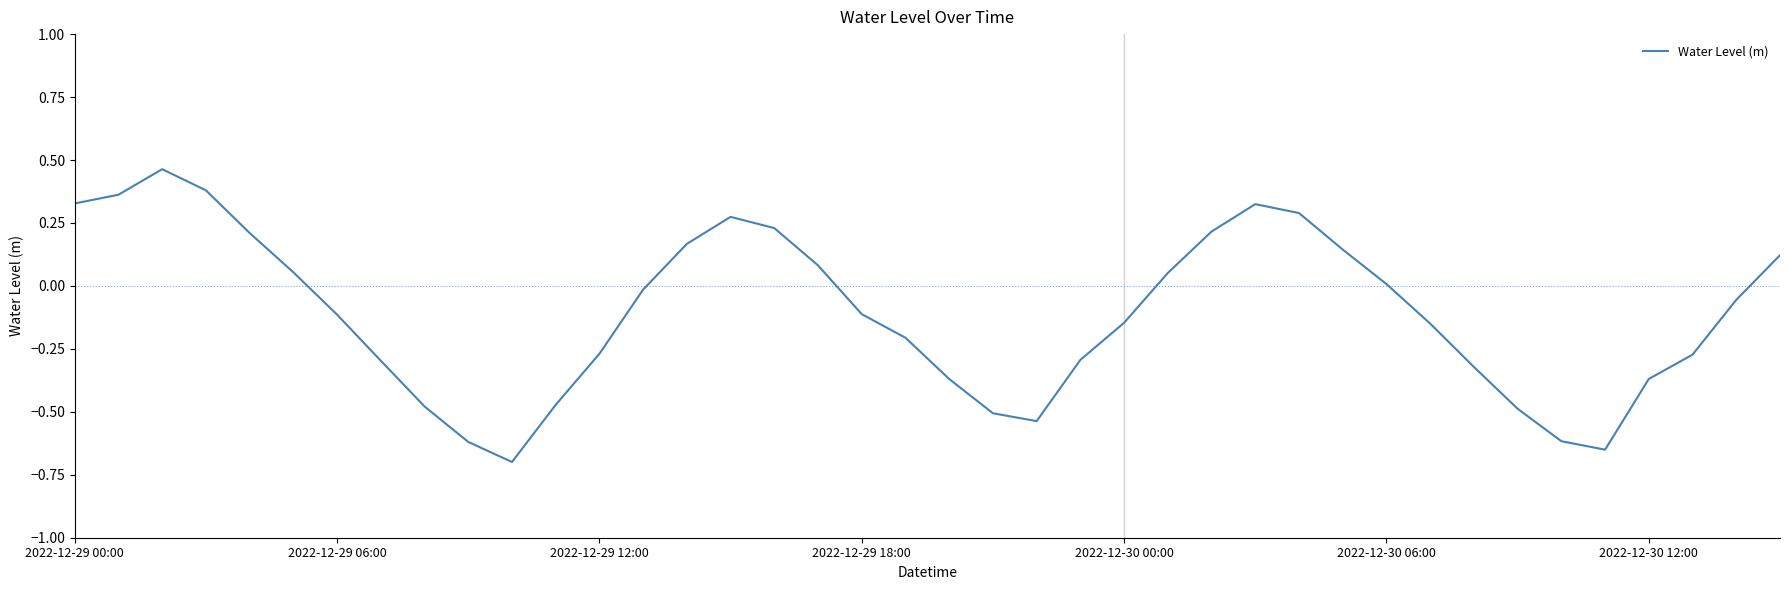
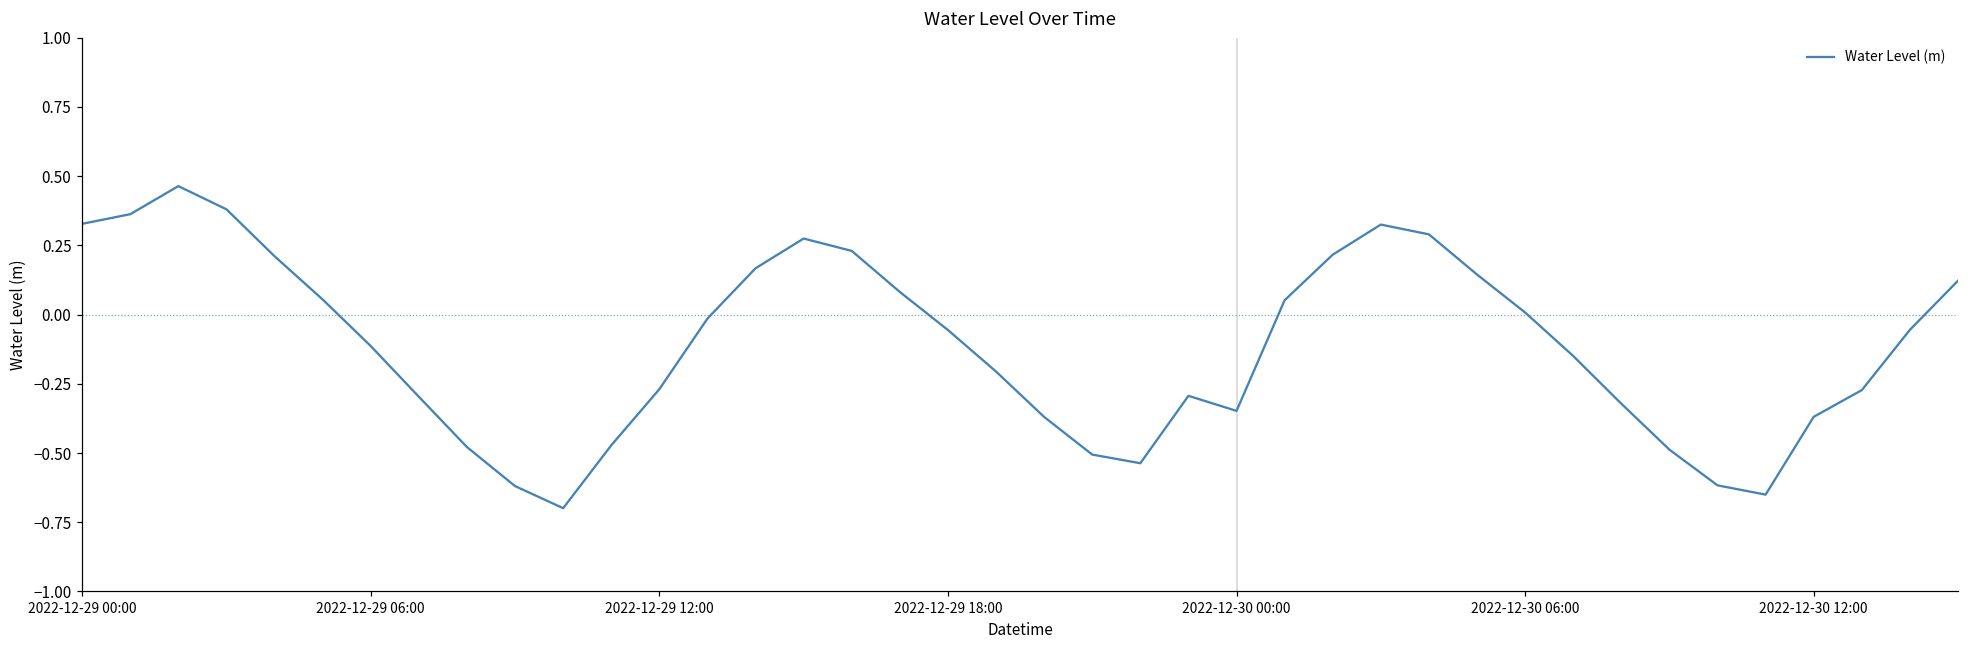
  {
    "2022-12-29 00:00": 0.33,
    "2022-12-29 06:00": -0.11,
    "2022-12-29 12:00": -0.27,
-   "2022-12-29 18:00": -0.11,
-   "2022-12-30 00:00": -0.15,
+   "2022-12-29 18:00": -0.06,
+   "2022-12-30 00:00": -0.35,
    "2022-12-30 06:00": 0.01,
    "2022-12-30 12:00": -0.37
  }
